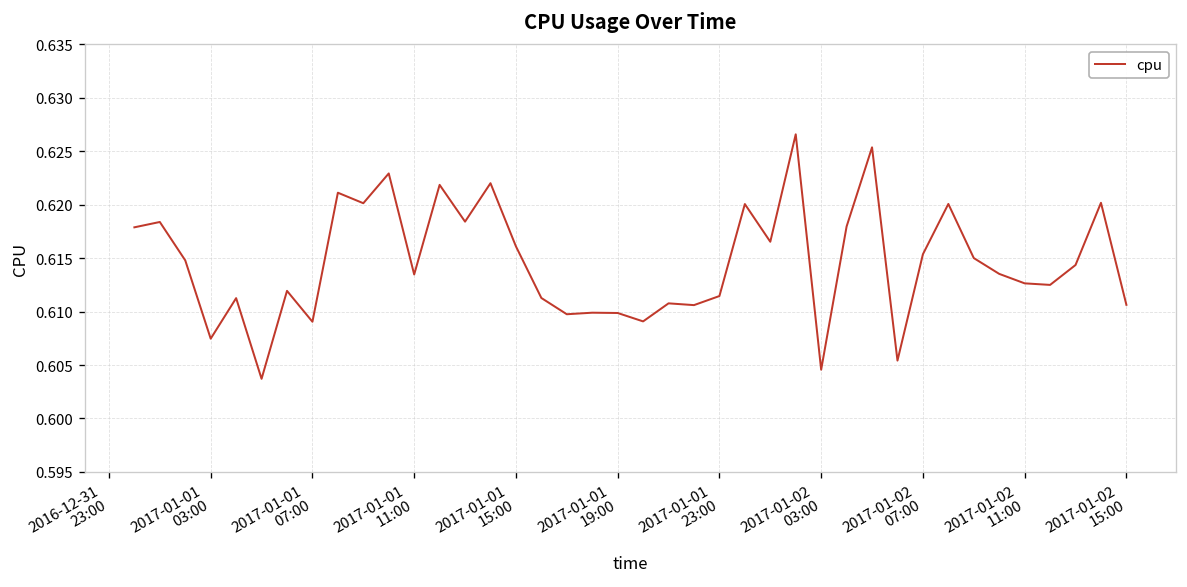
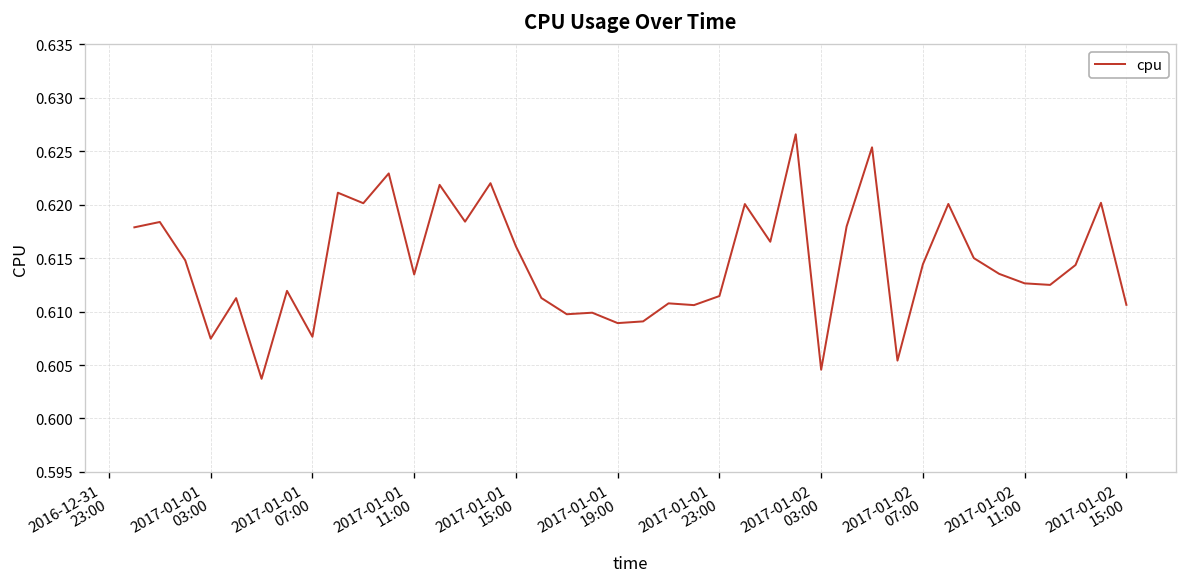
  {
    "2017-01-01 03:00": 0.607,
-   "2017-01-01 07:00": 0.609,
+   "2017-01-01 07:00": 0.608,
    "2017-01-01 11:00": 0.613,
    "2017-01-01 15:00": 0.616,
-   "2017-01-01 19:00": 0.610,
+   "2017-01-01 19:00": 0.609,
    "2017-01-01 23:00": 0.611,
    "2017-01-02 03:00": 0.605,
-   "2017-01-02 07:00": 0.615,
+   "2017-01-02 07:00": 0.614,
    "2017-01-02 11:00": 0.613,
    "2017-01-02 15:00": 0.611
  }
